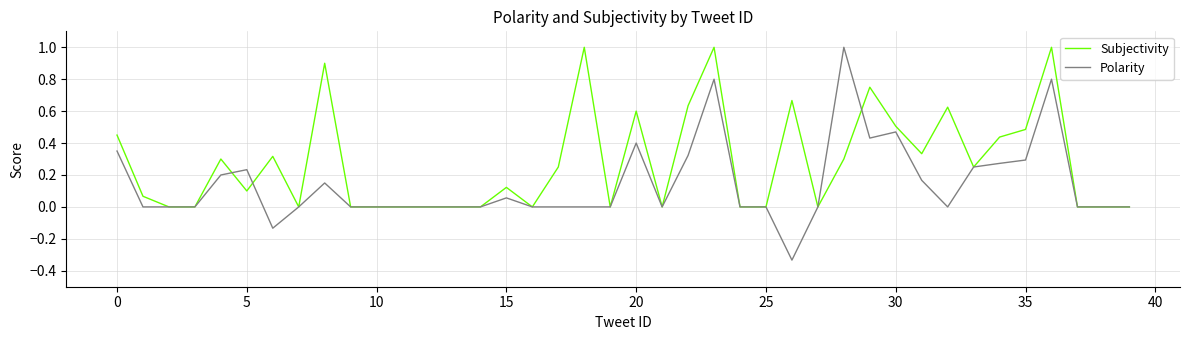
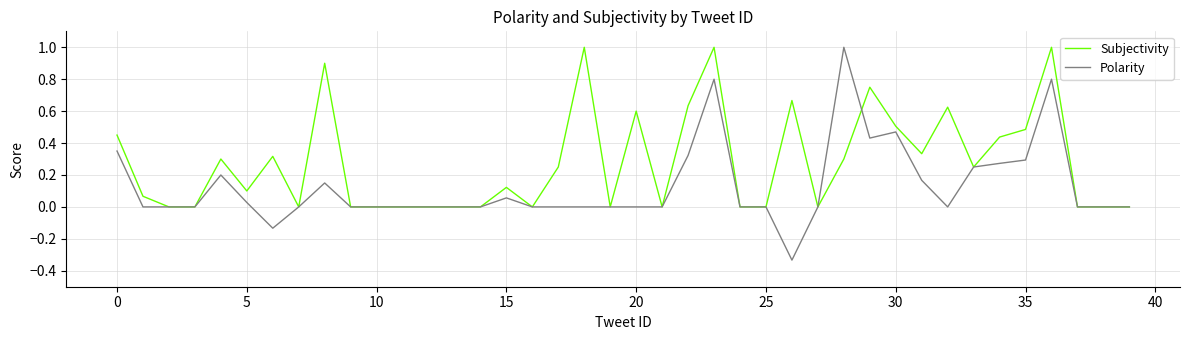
  {
    "Subjectivity": {
      "0": 0.45,
      "5": 0.10,
      "15": 0.12,
      "20": 0.60,
      "30": 0.51,
      "35": 0.49
    },
    "Polarity": {
      "0": 0.35,
-     "5": 0.23,
+     "5": 0.03,
      "15": 0.06,
-     "20": 0.4,
+     "20": 0.0,
      "30": 0.47,
      "35": 0.29
    }
  }
